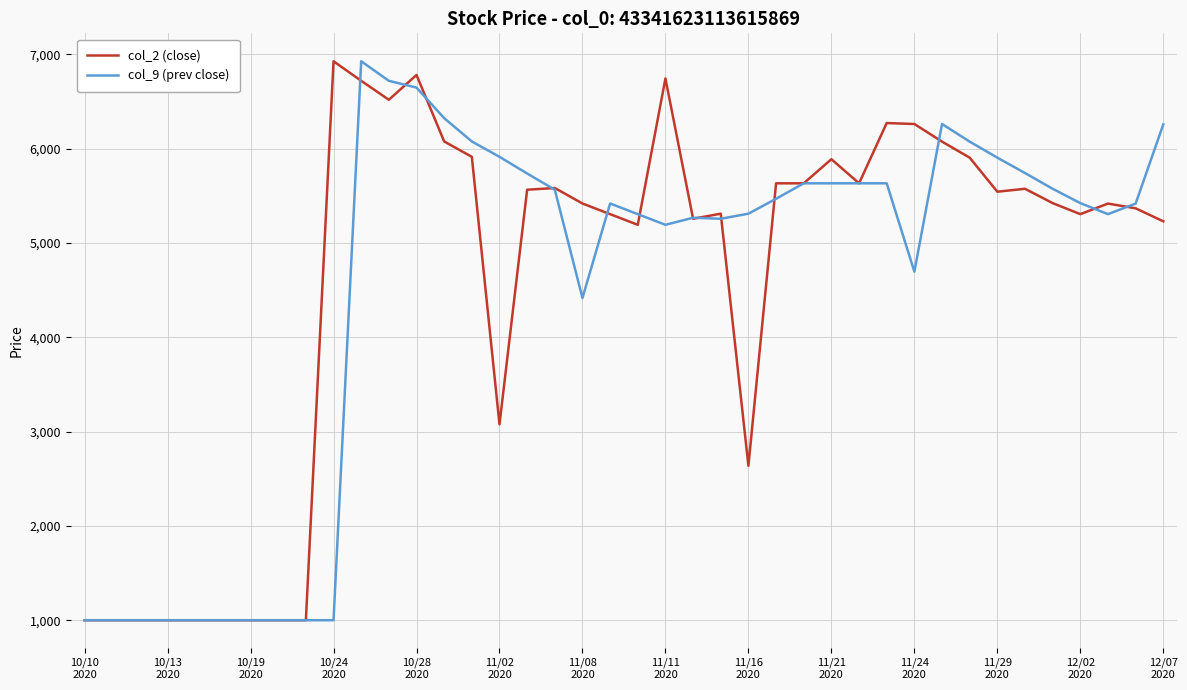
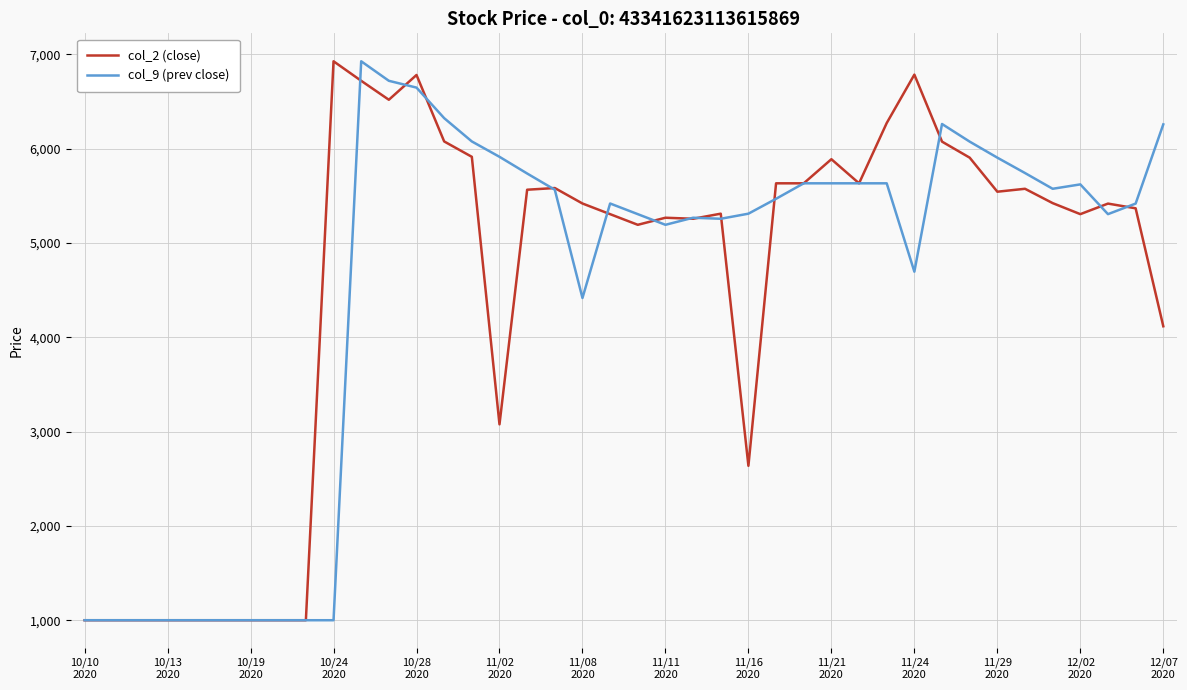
  {
    "col_2 (close)": {
      "10/24 2020": "6,900",
      "10/28 2020": "6,800",
      "11/02 2020": "3,100",
      "11/08 2020": "5,400",
-     "11/11 2020": "6,700",
+     "11/11 2020": "5,300",
      "11/16 2020": "2,600",
      "11/21 2020": "5,900",
-     "11/24 2020": "6,300",
+     "11/24 2020": "6,800",
      "11/29 2020": "5,500",
      "12/02 2020": "5,300",
-     "12/07 2020": "5,200"
+     "12/07 2020": "4,100"
    },
    "col_9 (prev close)": {
      "10/24 2020": "1,000",
      "10/28 2020": "6,600",
      "11/02 2020": "5,900",
      "11/08 2020": "4,400",
      "11/11 2020": "5,200",
      "11/16 2020": "5,300",
      "11/21 2020": "5,600",
      "11/24 2020": "4,700",
      "11/29 2020": "5,900",
-     "12/02 2020": "5,400",
+     "12/02 2020": "5,600",
      "12/07 2020": "6,300"
    }
  }
